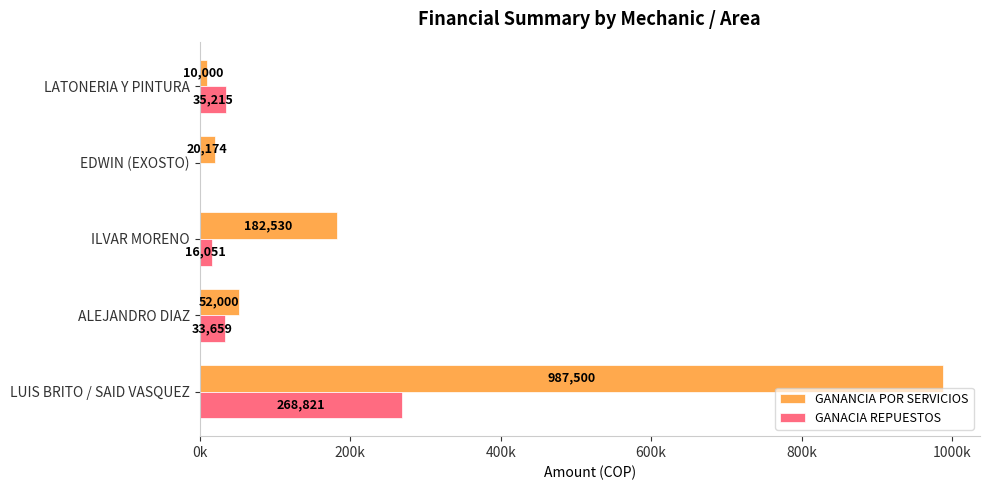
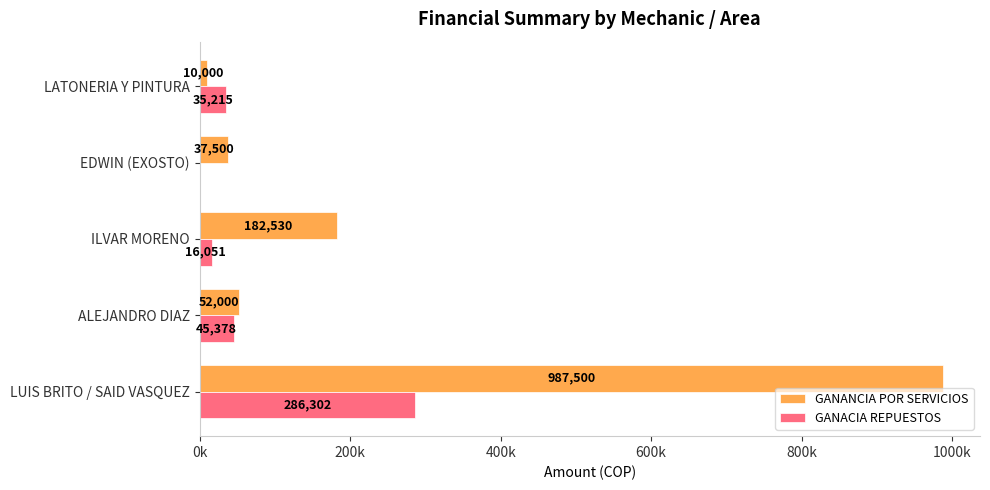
  {
    "GANANCIA POR SERVICIOS": {
      "LATONERIA Y PINTURA": "10,000",
-     "EDWIN (EXOSTO)": "20,174",
+     "EDWIN (EXOSTO)": "37,500",
      "ILVAR MORENO": "182,530",
      "ALEJANDRO DIAZ": "52,000",
      "LUIS BRITO / SAID VASQUEZ": "987,500"
    },
    "GANACIA REPUESTOS": {
      "LATONERIA Y PINTURA": "35,215",
      "ILVAR MORENO": "16,051",
-     "ALEJANDRO DIAZ": "33,659",
-     "LUIS BRITO / SAID VASQUEZ": "268,821"
+     "ALEJANDRO DIAZ": "45,378",
+     "LUIS BRITO / SAID VASQUEZ": "286,302"
    }
  }
